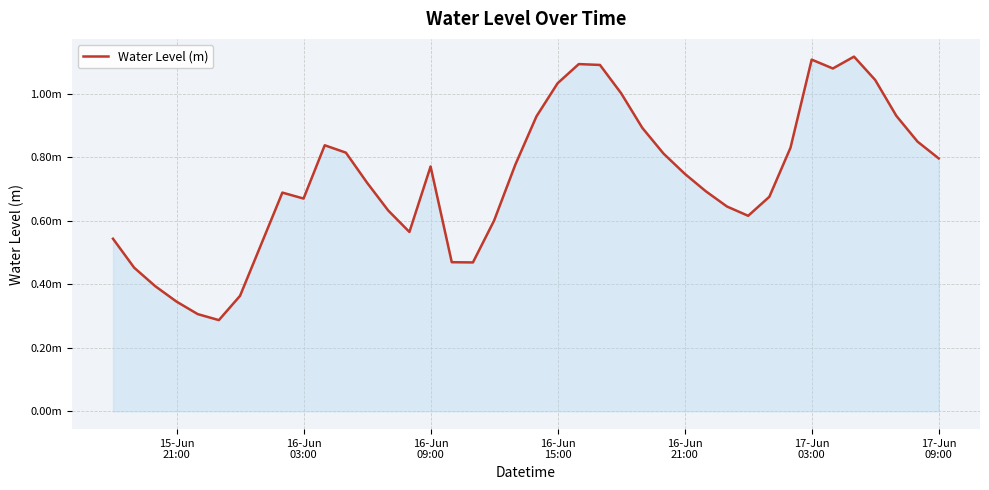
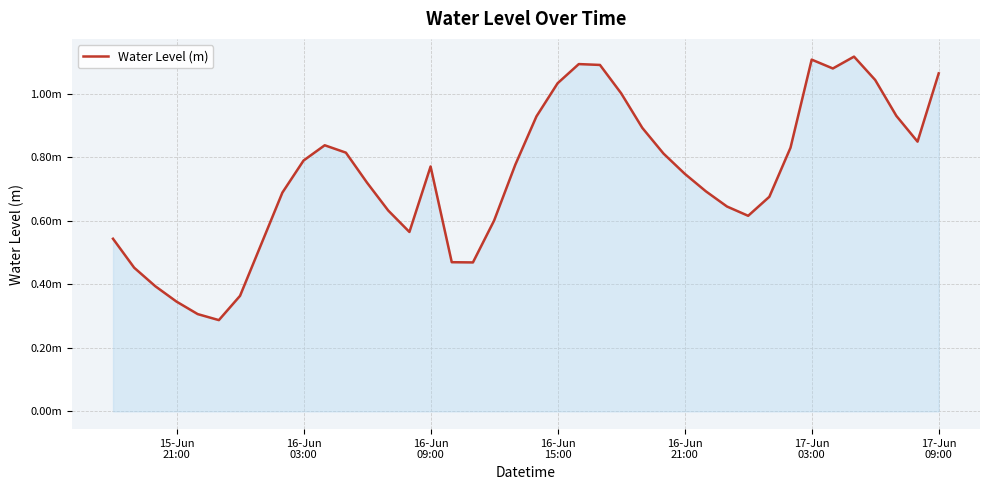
  {
    "15-Jun 21:00": "0.35m",
-   "16-Jun 03:00": "0.67m",
+   "16-Jun 03:00": "0.79m",
    "16-Jun 09:00": "0.77m",
    "16-Jun 15:00": "1.03m",
    "16-Jun 21:00": "0.75m",
    "17-Jun 03:00": "1.11m",
-   "17-Jun 09:00": "0.80m"
+   "17-Jun 09:00": "1.07m"
  }
